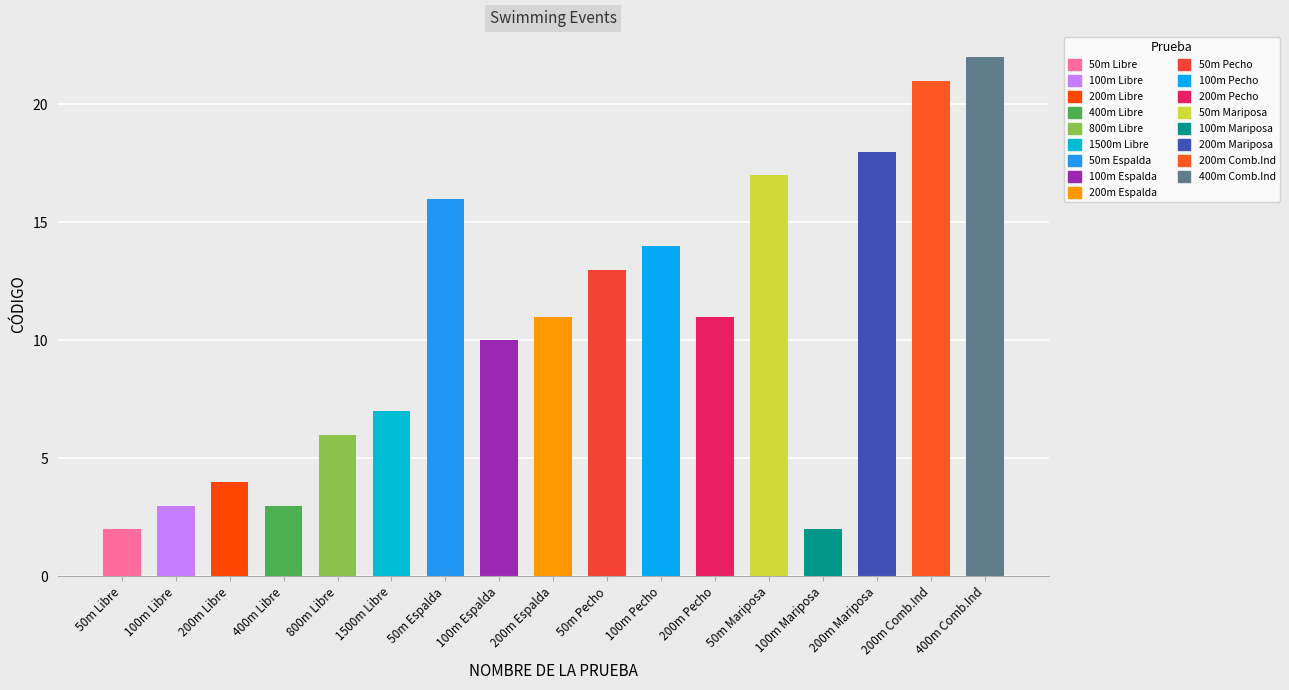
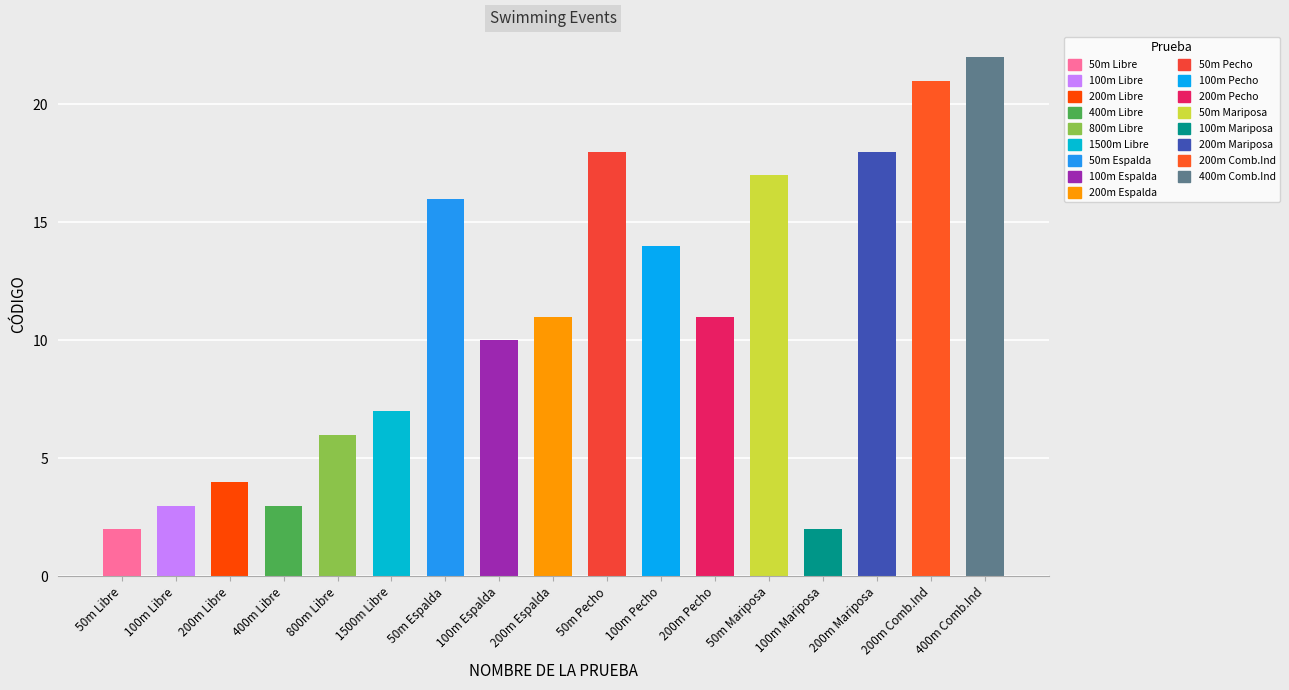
  {
    "50m Libre": 2,
    "100m Libre": 3,
    "200m Libre": 4,
    "400m Libre": 3,
    "800m Libre": 6,
    "1500m Libre": 7,
    "50m Espalda": 16,
    "100m Espalda": 10,
    "200m Espalda": 11,
-   "50m Pecho": 13,
+   "50m Pecho": 18,
    "100m Pecho": 14,
    "200m Pecho": 11,
    "50m Mariposa": 17,
    "100m Mariposa": 2,
    "200m Mariposa": 18,
    "200m Comb.Ind": 21,
    "400m Comb.Ind": 22
  }
